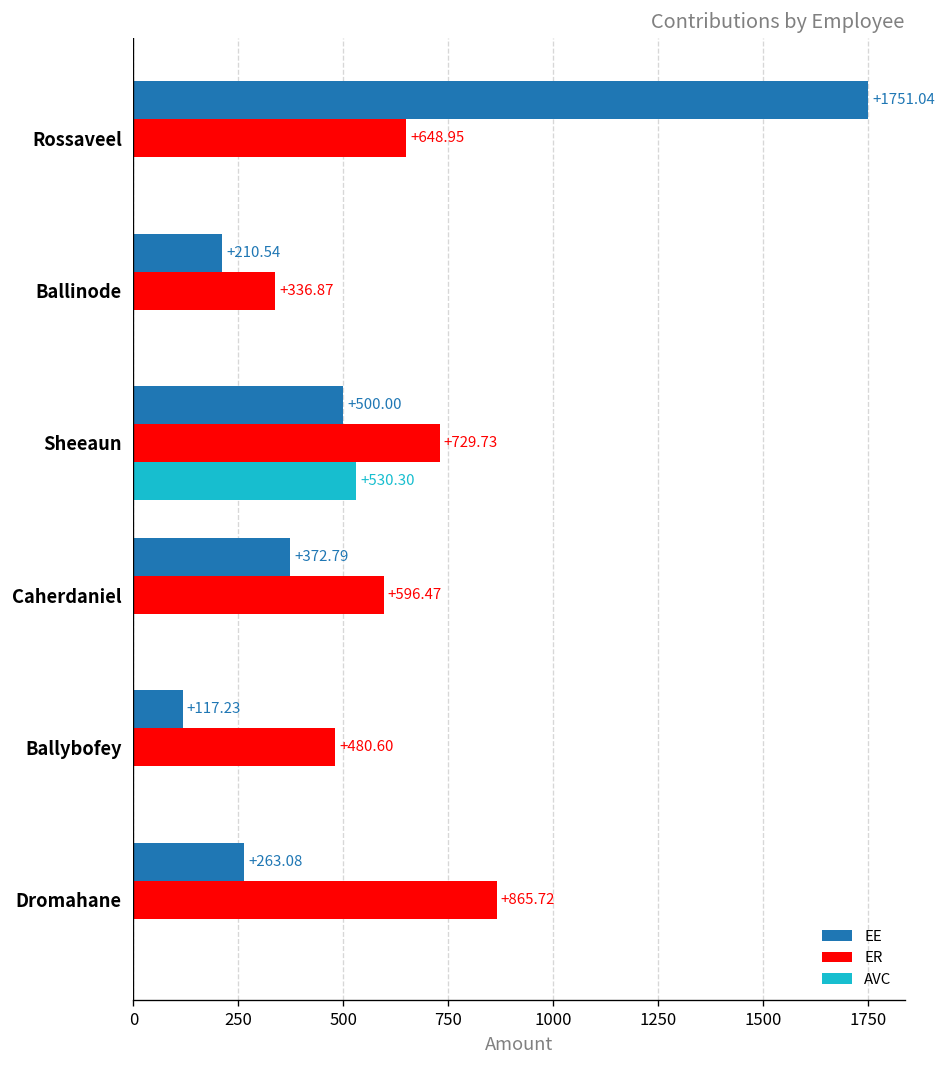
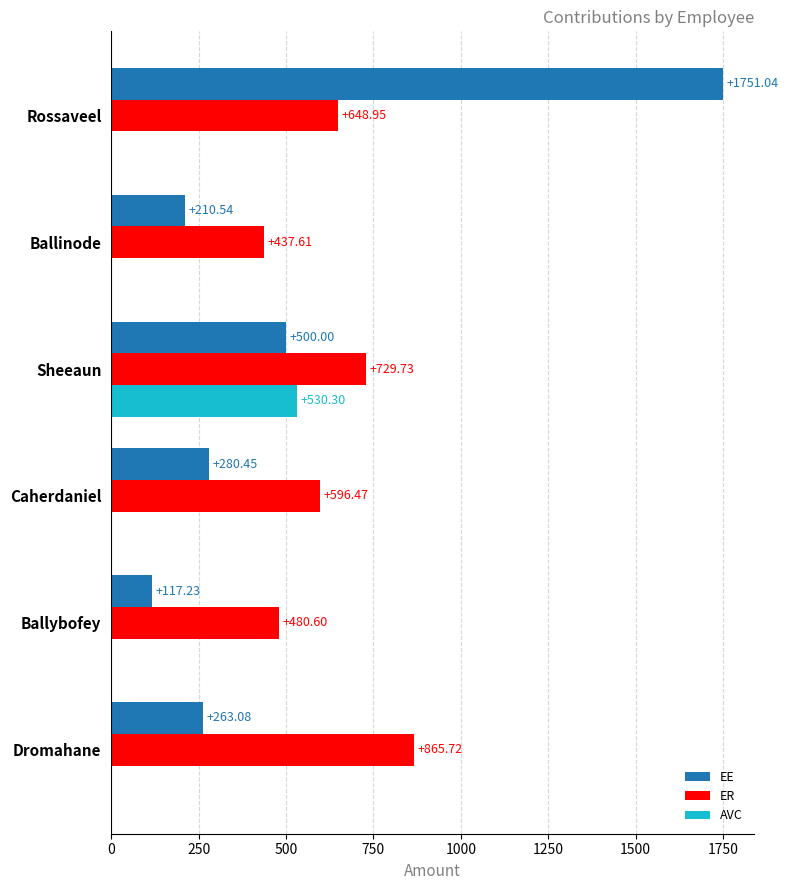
  {
    "EE": {
      "Rossaveel": "+1751.04",
      "Ballinode": "+210.54",
      "Sheeaun": "+500.00",
-     "Caherdaniel": "+372.79",
+     "Caherdaniel": "+280.45",
      "Ballybofey": "+117.23",
      "Dromahane": "+263.08"
    },
    "ER": {
      "Rossaveel": "+648.95",
-     "Ballinode": "+336.87",
+     "Ballinode": "+437.61",
      "Sheeaun": "+729.73",
      "Caherdaniel": "+596.47",
      "Ballybofey": "+480.60",
      "Dromahane": "+865.72"
    },
    "AVC": {
      "Sheeaun": "+530.30"
    }
  }
